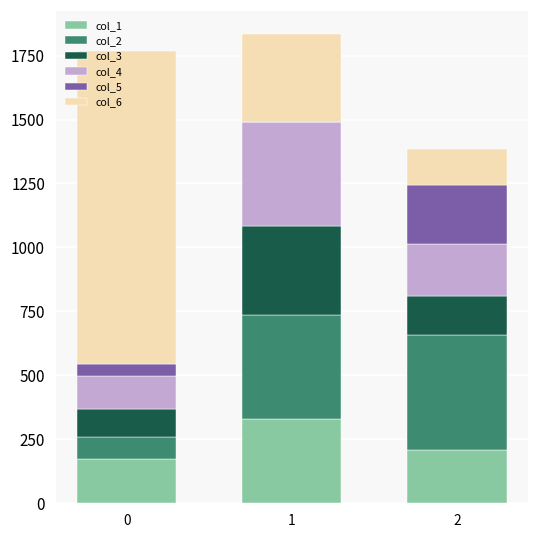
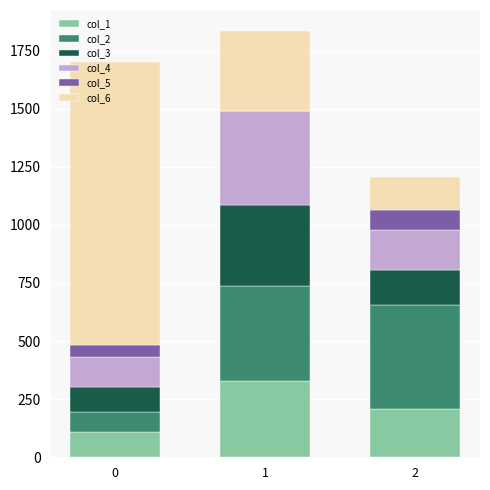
  {
    "col_1": {
-     "0": 170,
+     "0": 110,
      "1": 330,
      "2": 210
    },
    "col_2": {
      "0": 90,
      "1": 410,
      "2": 450
    },
    "col_3": {
      "0": 110,
      "1": 350,
      "2": 150
    },
    "col_4": {
      "0": 130,
      "1": 410,
-     "2": 210
+     "2": 170
    },
    "col_5": {
      "0": 50,
      "1": 0,
-     "2": 230
+     "2": 90
    },
    "col_6": {
      "0": 1220,
      "1": 340,
      "2": 140
    }
  }
